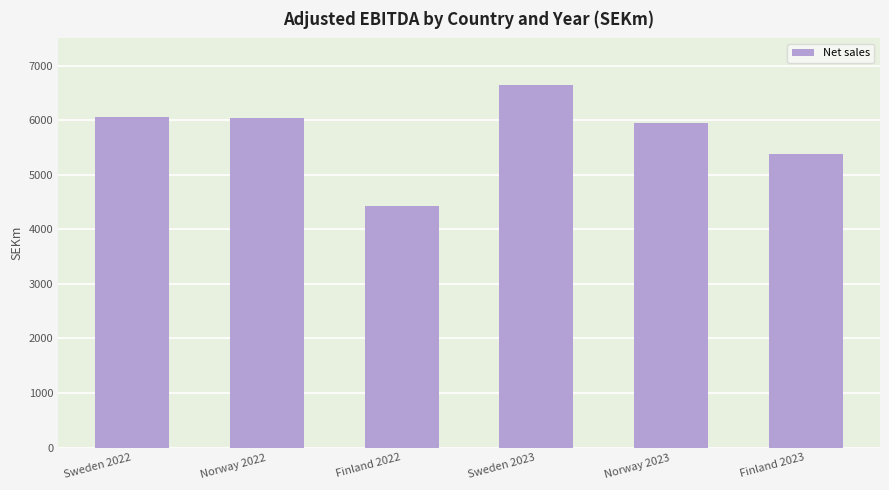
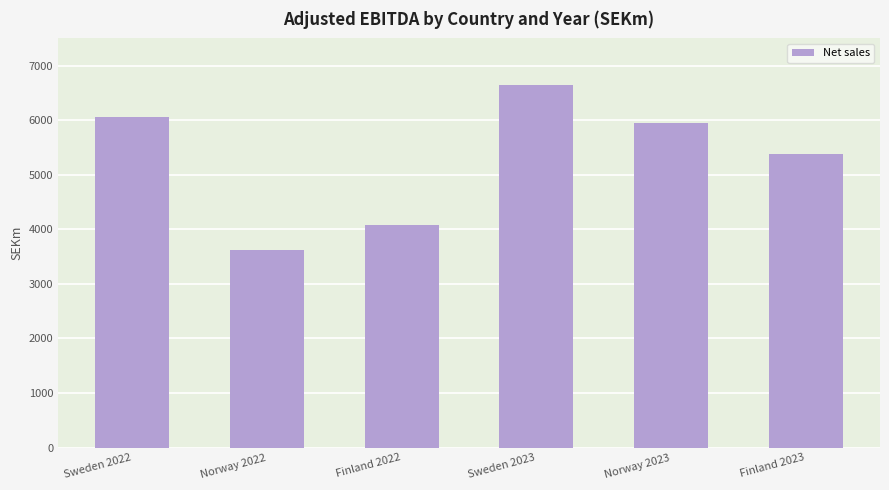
  {
    "Sweden 2022": 6100,
-   "Norway 2022": 6000,
-   "Finland 2022": 4400,
+   "Norway 2022": 3600,
+   "Finland 2022": 4100,
    "Sweden 2023": 6600,
    "Norway 2023": 6000,
    "Finland 2023": 5400
  }
